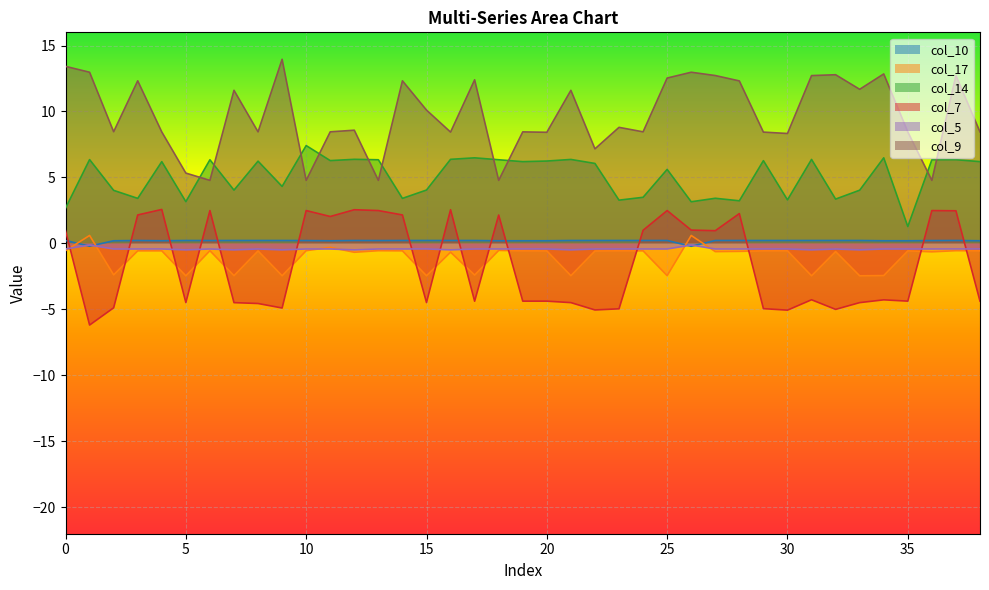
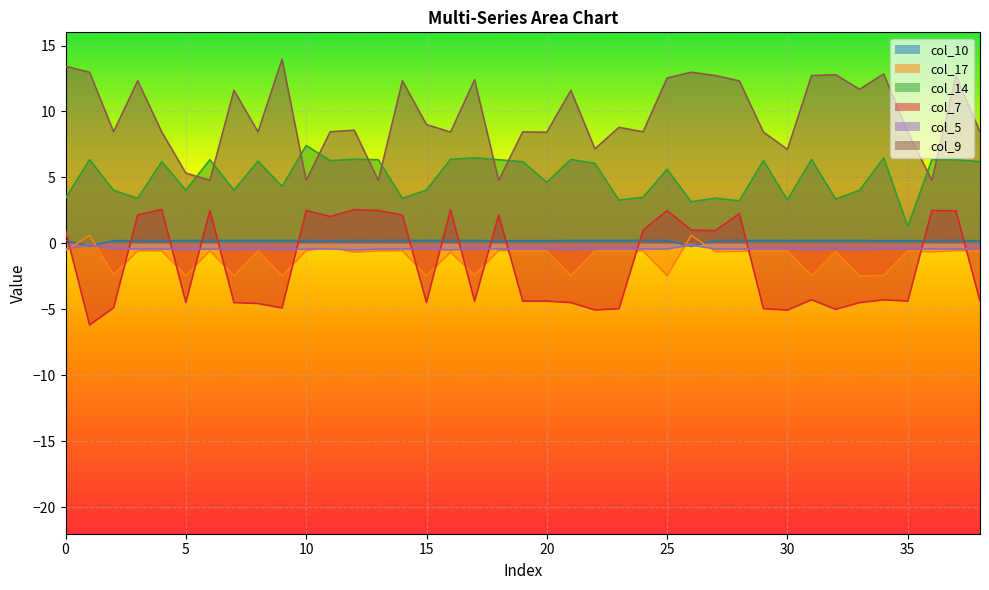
  {
    "col_14": {
-     "0": 2.7,
-     "5": 3.2,
+     "0": 3.4,
+     "5": 4.0,
      "10": 7.4,
      "15": 4.0,
-     "20": 6.2,
+     "20": 4.6,
      "25": 5.6,
      "30": 3.3,
      "35": 1.3
    },
    "col_9": {
      "0": 13.4,
      "5": 5.3,
      "10": 4.8,
-     "15": 10.1,
+     "15": 9.0,
      "20": 8.4,
      "25": 12.5,
-     "30": 8.3
+     "30": 7.1
    }
  }
